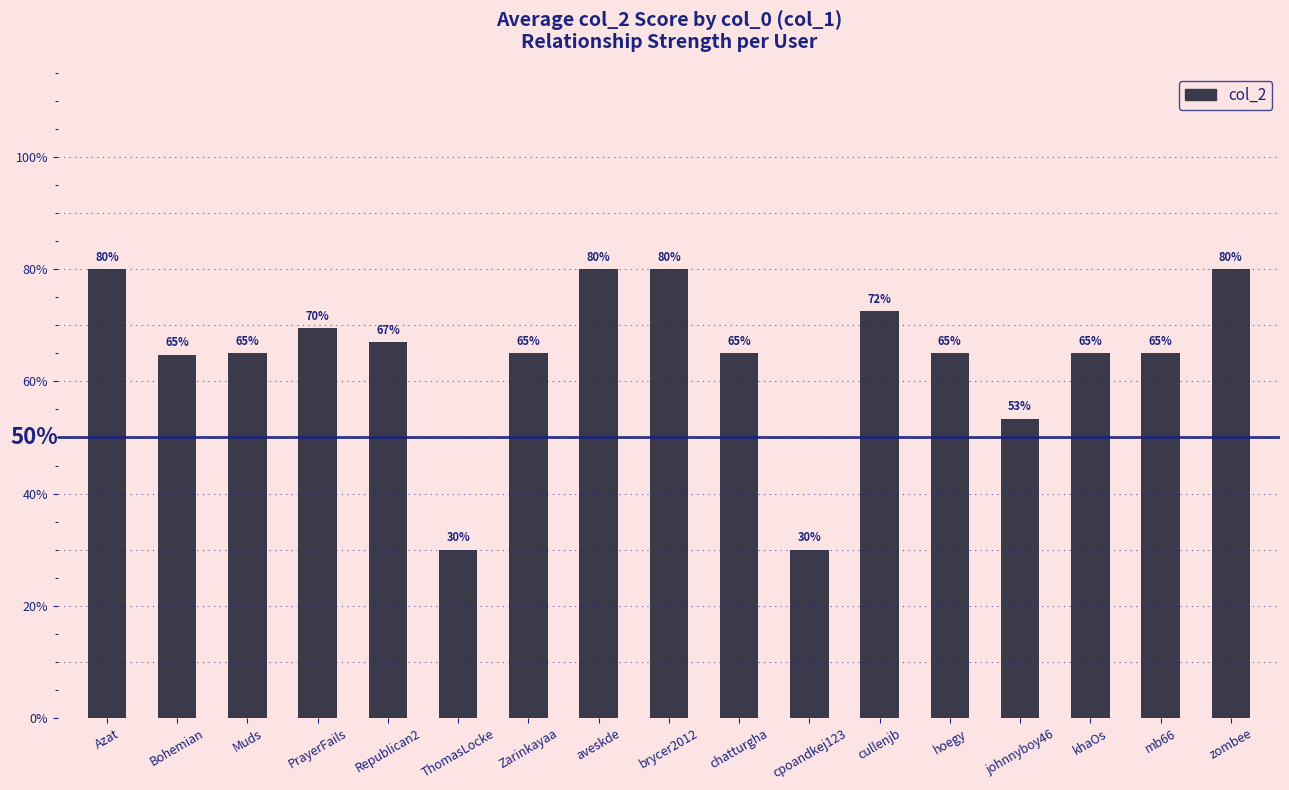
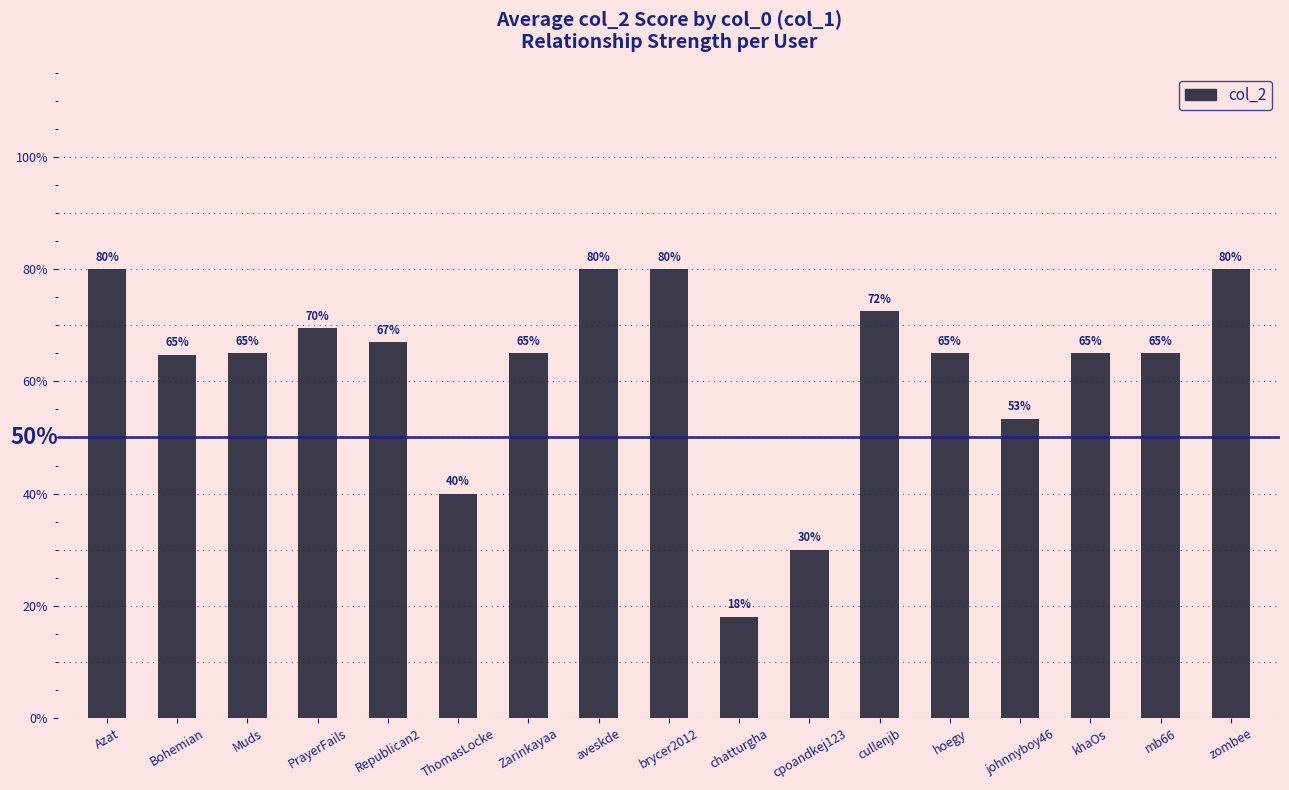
  {
    "Azat": "80%",
    "Bohemian": "65%",
    "Muds": "65%",
    "PrayerFails": "70%",
    "Republican2": "67%",
-   "ThomasLocke": "30%",
+   "ThomasLocke": "40%",
    "Zarinkayaa": "65%",
    "aveskde": "80%",
    "brycer2012": "80%",
-   "chatturgha": "65%",
+   "chatturgha": "18%",
    "cpoandkej123": "30%",
    "cullenjb": "72%",
    "hoegy": "65%",
    "johnnyboy46": "53%",
    "khaOs": "65%",
    "mb66": "65%",
    "zombee": "80%"
  }
